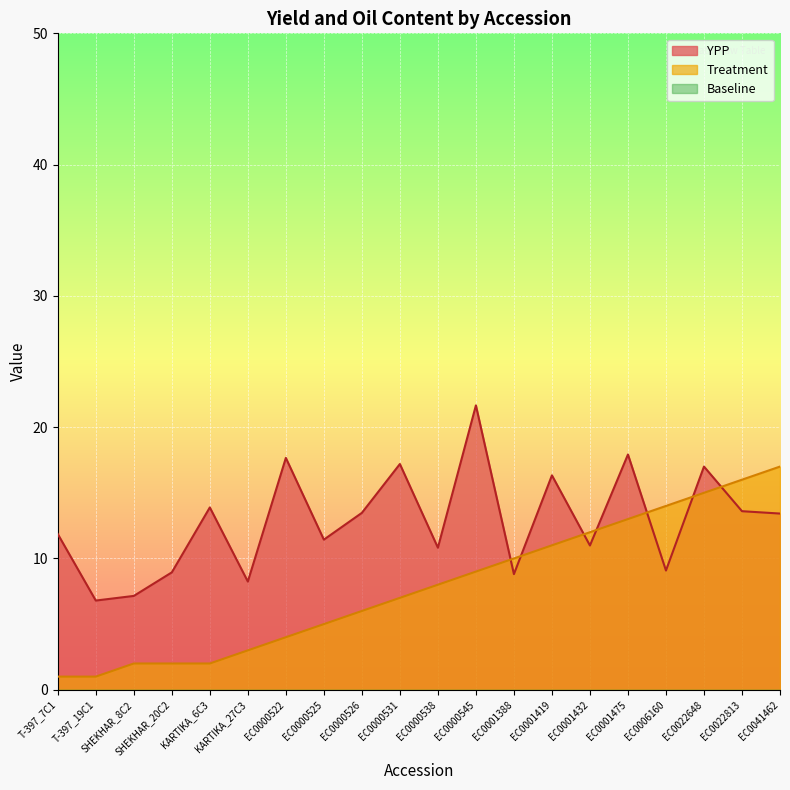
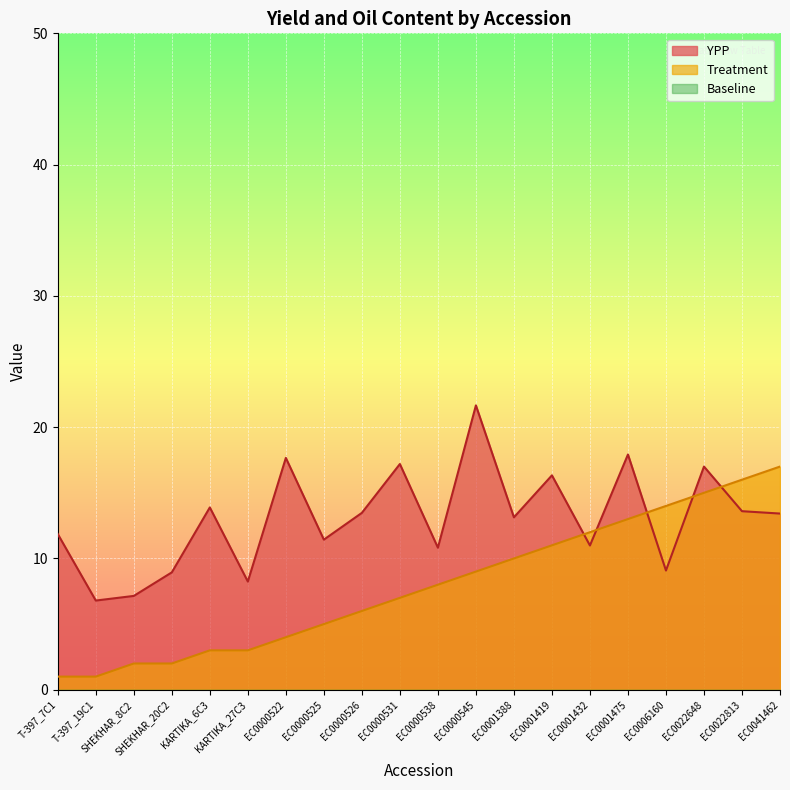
  {
    "YPP": {
      "T-397_7C1": 11.9,
      "T-397_19C1": 6.8,
      "SHEKHAR_8C2": 7.1,
      "SHEKHAR_20C2": 8.9,
      "KARTIKA_6C3": 13.9,
      "KARTIKA_27C3": 8.2,
      "EC0000522": 17.7,
      "EC0000525": 11.4,
      "EC0000526": 13.5,
      "EC0000531": 17.2,
      "EC0000538": 10.8,
      "EC0000545": 21.7,
-     "EC0001388": 8.8,
+     "EC0001388": 13.1,
      "EC0001419": 16.3,
      "EC0001432": 11.0,
      "EC0001475": 17.9,
      "EC0006160": 9.1,
      "EC0022648": 17.0,
      "EC0022813": 13.6,
      "EC0041462": 13.4
    },
    "Treatment": {
      "T-397_7C1": 1,
      "T-397_19C1": 1,
      "SHEKHAR_8C2": 2,
      "SHEKHAR_20C2": 2,
-     "KARTIKA_6C3": 2,
+     "KARTIKA_6C3": 3,
      "KARTIKA_27C3": 3,
      "EC0000522": 4,
      "EC0000525": 5,
      "EC0000526": 6,
      "EC0000531": 7,
      "EC0000538": 8,
      "EC0000545": 9,
      "EC0001388": 10,
      "EC0001419": 11,
      "EC0001432": 12,
      "EC0001475": 13,
      "EC0006160": 14,
      "EC0022648": 15,
      "EC0022813": 16,
      "EC0041462": 17
    },
    "Baseline": {
      "T-397_7C1": 0.0,
      "T-397_19C1": 0.0,
      "SHEKHAR_8C2": 0.0,
      "SHEKHAR_20C2": 0.0,
      "KARTIKA_6C3": 0.0,
      "KARTIKA_27C3": 0.0,
      "EC0000522": 0.0,
      "EC0000525": 0.0,
      "EC0000526": 0.0,
      "EC0000531": 0.0,
      "EC0000538": 0.0,
      "EC0000545": 0.0,
      "EC0001388": 0.0,
      "EC0001419": 0.0,
      "EC0001432": 0.0,
      "EC0001475": 0.0,
      "EC0006160": 0.0,
      "EC0022648": 0.0,
      "EC0022813": 0.0,
      "EC0041462": 0.0
    }
  }
